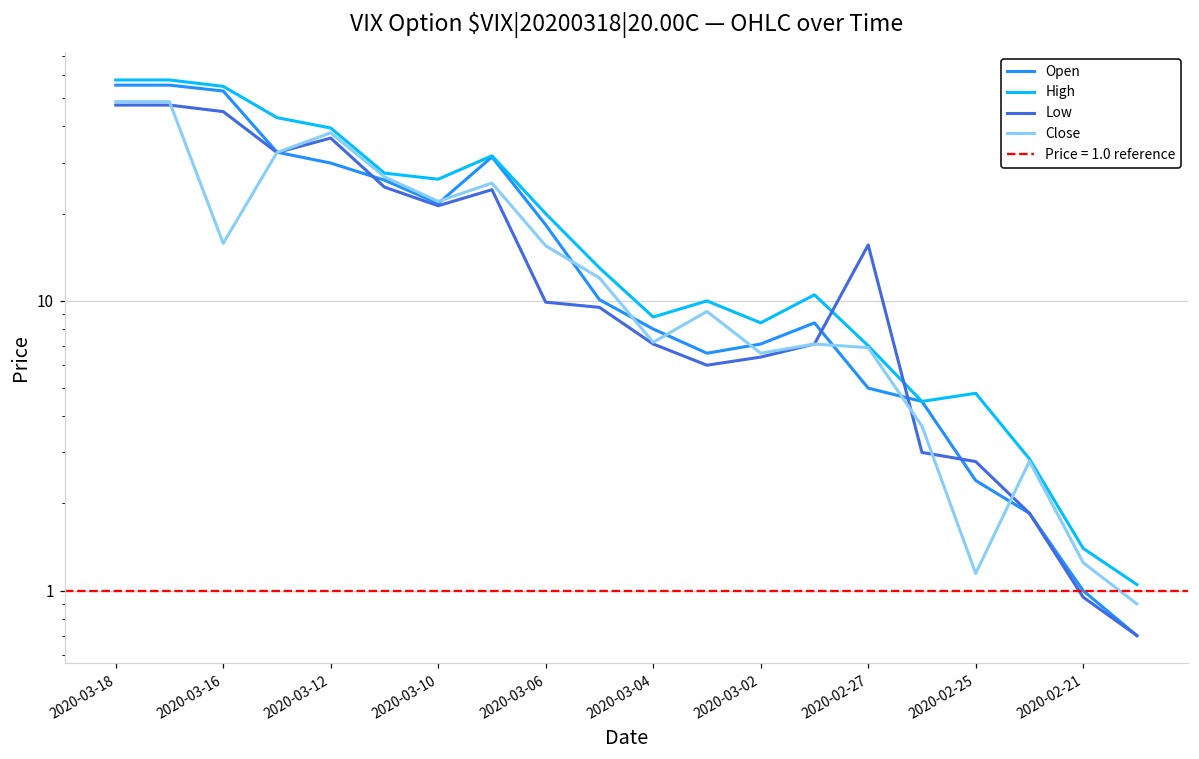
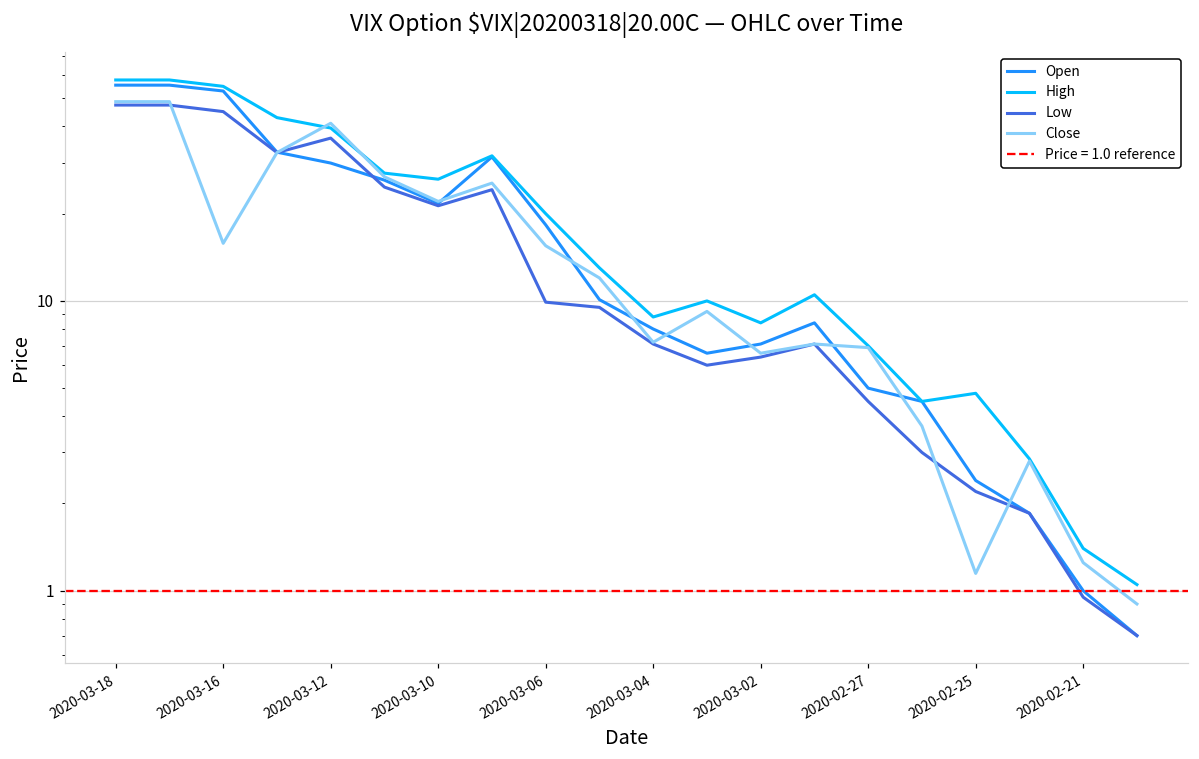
  {
    "Low": {
      "2020-03-18": 47,
      "2020-03-16": 45,
      "2020-03-12": 36,
      "2020-03-06": 9.9,
      "2020-03-02": 6.4,
-     "2020-02-27": 16,
-     "2020-02-25": 2.8,
+     "2020-02-27": 4.5,
+     "2020-02-25": 2.2,
      "2020-02-21": 0.95
    },
    "Close": {
      "2020-03-18": 49,
      "2020-03-16": 16,
-     "2020-03-12": 38,
+     "2020-03-12": 41,
      "2020-03-06": 16,
      "2020-03-02": 6.6,
      "2020-02-25": 1.1,
      "2020-02-21": 1.3
    }
  }
